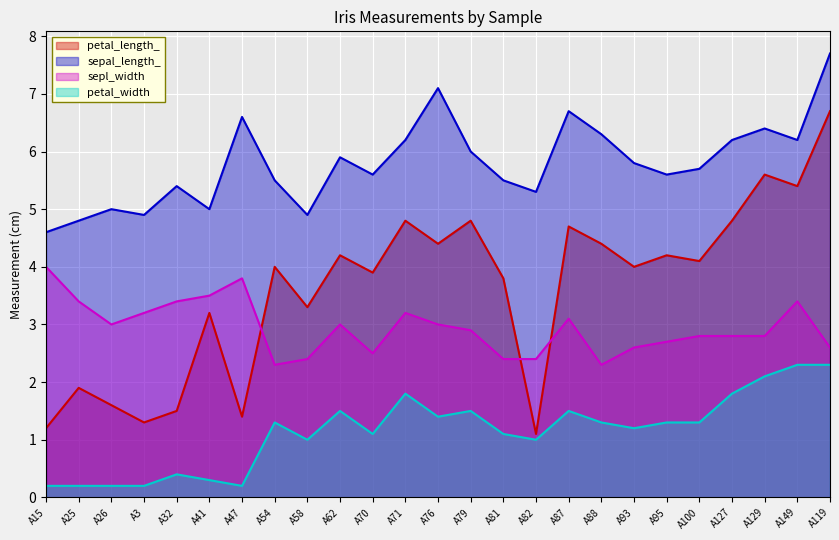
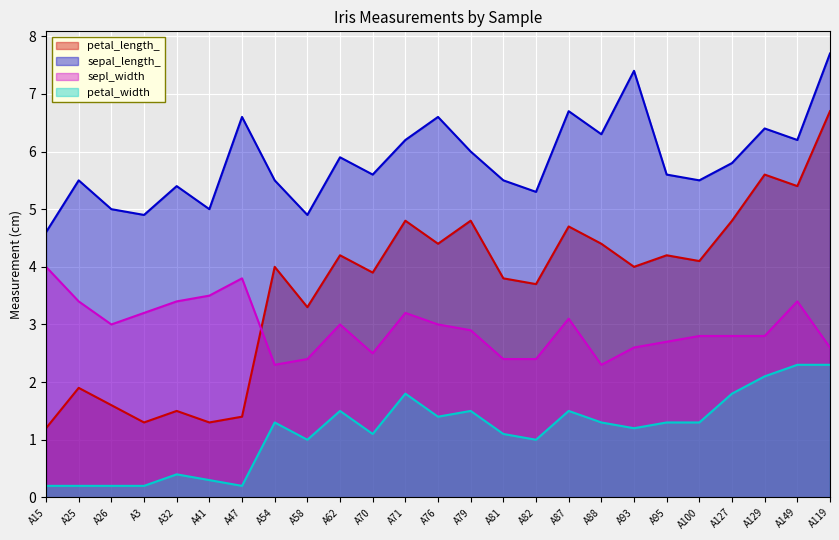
  {
    "petal_length_": {
      "A15": 1.2,
      "A25": 1.9,
      "A26": 1.6,
      "A3": 1.3,
      "A32": 1.5,
-     "A41": 3.2,
+     "A41": 1.3,
      "A47": 1.4,
      "A54": 4.0,
      "A58": 3.3,
      "A62": 4.2,
      "A70": 3.9,
      "A71": 4.8,
      "A76": 4.4,
      "A79": 4.8,
      "A81": 3.8,
-     "A82": 1.1,
+     "A82": 3.7,
      "A87": 4.7,
      "A88": 4.4,
      "A93": 4.0,
      "A95": 4.2,
      "A100": 4.1,
      "A127": 4.8,
      "A129": 5.6,
      "A149": 5.4,
      "A119": 6.7
    },
    "sepal_length_": {
      "A15": 4.6,
-     "A25": 4.8,
+     "A25": 5.5,
      "A26": 5.0,
      "A3": 4.9,
      "A32": 5.4,
      "A41": 5.0,
      "A47": 6.6,
      "A54": 5.5,
      "A58": 4.9,
      "A62": 5.9,
      "A70": 5.6,
      "A71": 6.2,
-     "A76": 7.1,
+     "A76": 6.6,
      "A79": 6.0,
      "A81": 5.5,
      "A82": 5.3,
      "A87": 6.7,
      "A88": 6.3,
-     "A93": 5.8,
+     "A93": 7.4,
      "A95": 5.6,
-     "A100": 5.7,
-     "A127": 6.2,
+     "A100": 5.5,
+     "A127": 5.8,
      "A129": 6.4,
      "A149": 6.2,
      "A119": 7.7
    },
    "sepl_width": {
      "A15": 4.0,
      "A25": 3.4,
      "A26": 3.0,
      "A3": 3.2,
      "A32": 3.4,
      "A41": 3.5,
      "A47": 3.8,
      "A54": 2.3,
      "A58": 2.4,
      "A62": 3.0,
      "A70": 2.5,
      "A71": 3.2,
      "A76": 3.0,
      "A79": 2.9,
      "A81": 2.4,
      "A82": 2.4,
      "A87": 3.1,
      "A88": 2.3,
      "A93": 2.6,
      "A95": 2.7,
      "A100": 2.8,
      "A127": 2.8,
      "A129": 2.8,
      "A149": 3.4,
      "A119": 2.6
    },
    "petal_width": {
      "A15": 0.2,
      "A25": 0.2,
      "A26": 0.2,
      "A3": 0.2,
      "A32": 0.4,
      "A41": 0.3,
      "A47": 0.2,
      "A54": 1.3,
      "A58": 1.0,
      "A62": 1.5,
      "A70": 1.1,
      "A71": 1.8,
      "A76": 1.4,
      "A79": 1.5,
      "A81": 1.1,
      "A82": 1.0,
      "A87": 1.5,
      "A88": 1.3,
      "A93": 1.2,
      "A95": 1.3,
      "A100": 1.3,
      "A127": 1.8,
      "A129": 2.1,
      "A149": 2.3,
      "A119": 2.3
    }
  }
